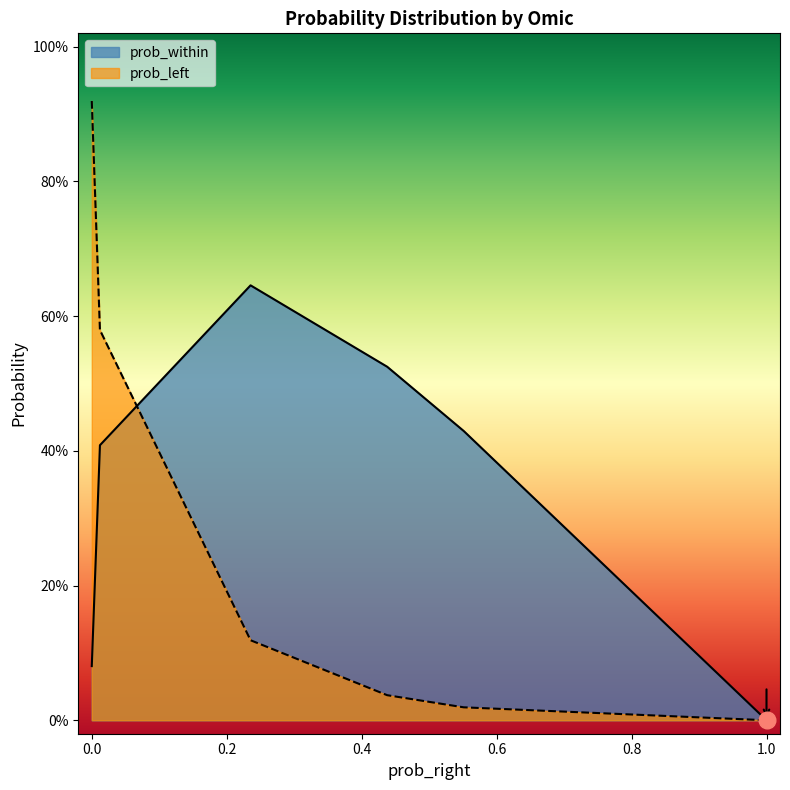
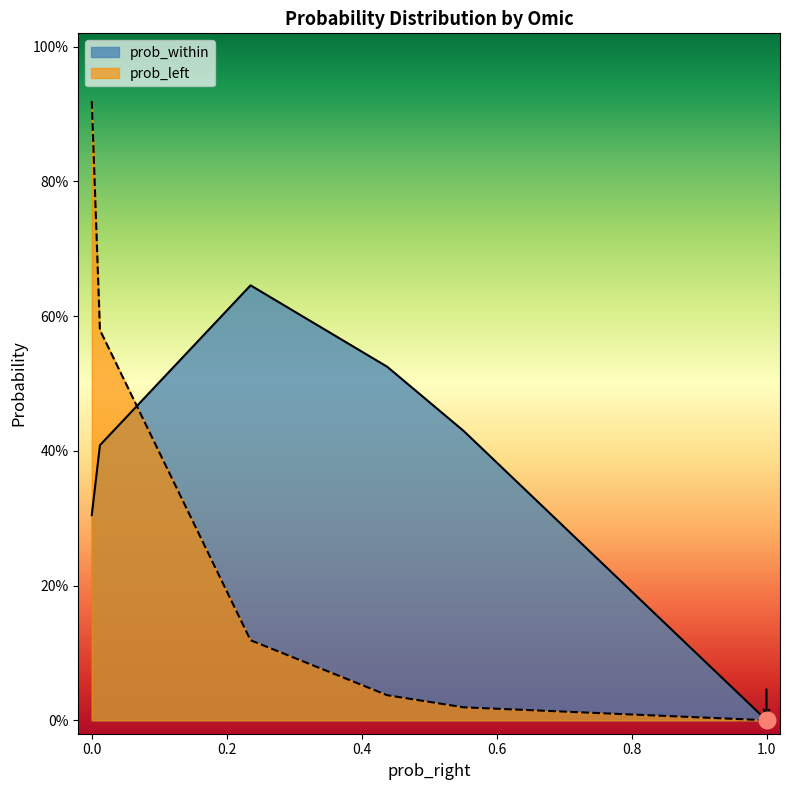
  {
    "prob_within": {
-     "0.0": "8%"
+     "0.0": "30%"
    },
    "prob_left": {
      "0.0": "92%"
    }
  }
